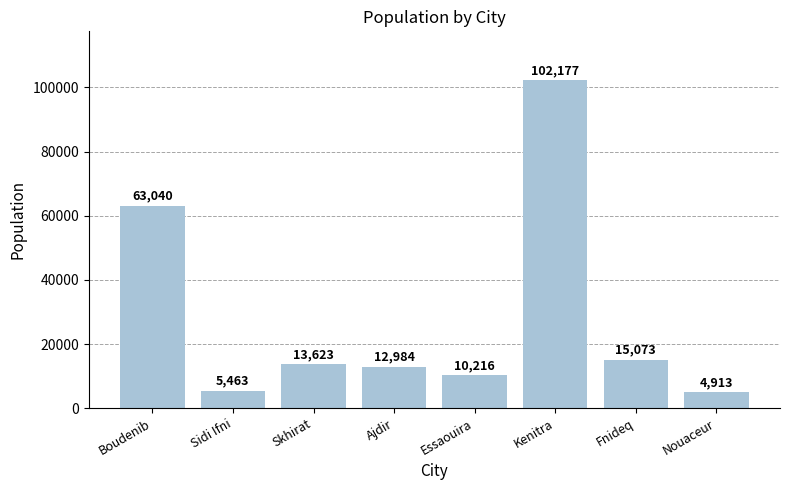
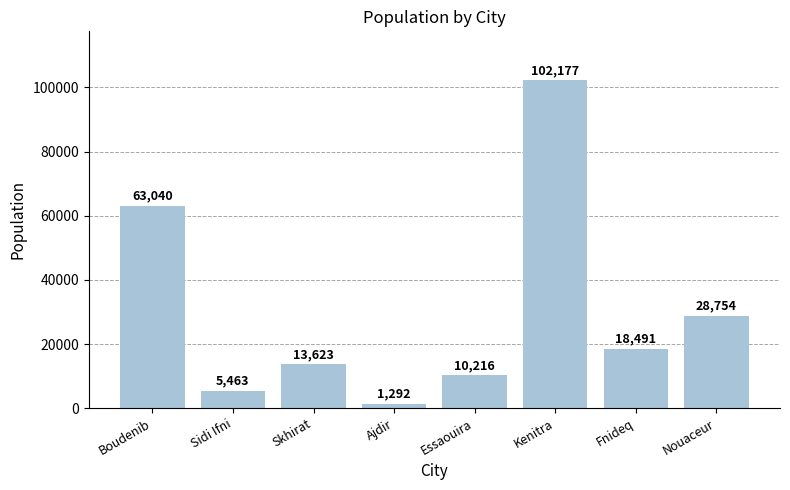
  {
    "Boudenib": "63,040",
    "Sidi Ifni": "5,463",
    "Skhirat": "13,623",
-   "Ajdir": "12,984",
+   "Ajdir": "1,292",
    "Essaouira": "10,216",
    "Kenitra": "102,177",
-   "Fnideq": "15,073",
-   "Nouaceur": "4,913"
+   "Fnideq": "18,491",
+   "Nouaceur": "28,754"
  }
